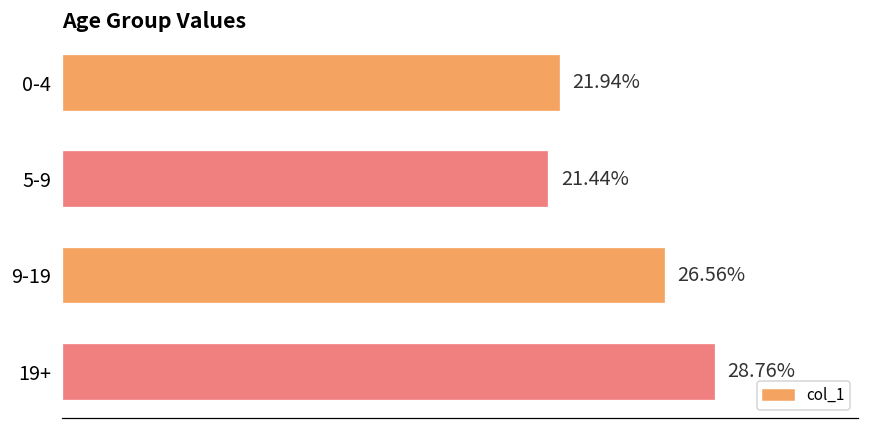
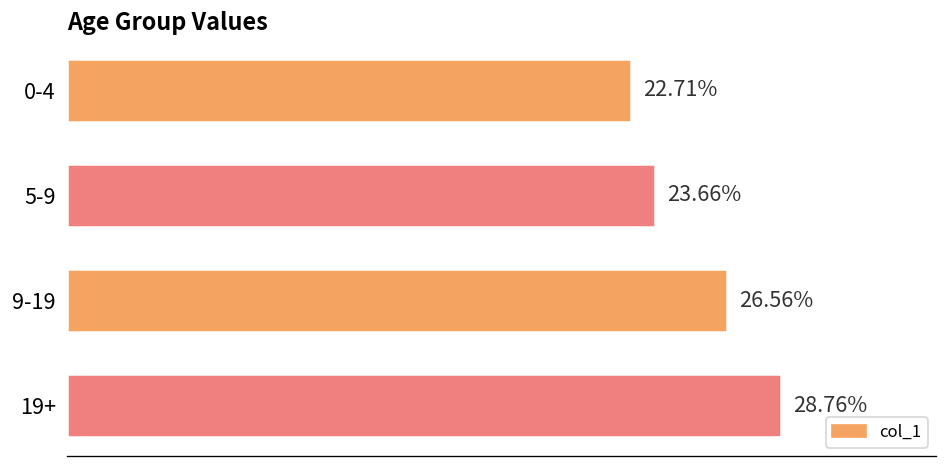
  {
-   "0-4": "21.94%",
-   "5-9": "21.44%",
+   "0-4": "22.71%",
+   "5-9": "23.66%",
    "9-19": "26.56%",
    "19+": "28.76%"
  }
